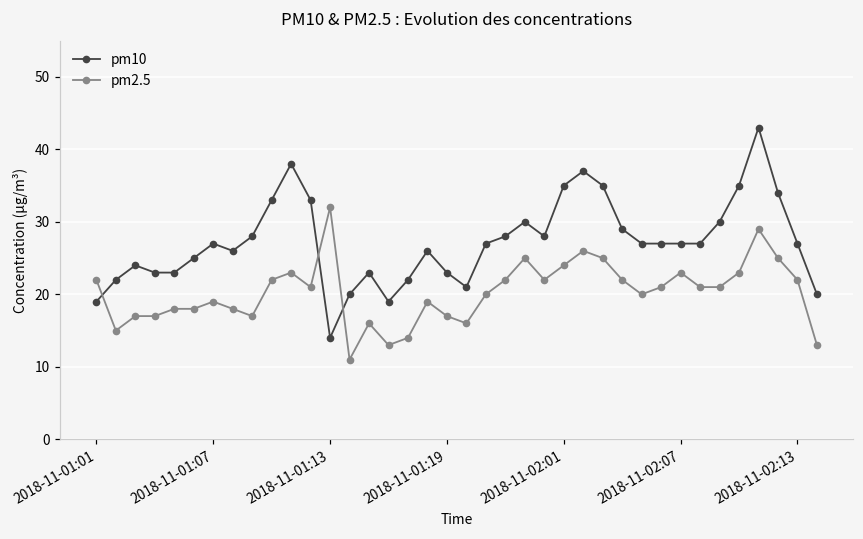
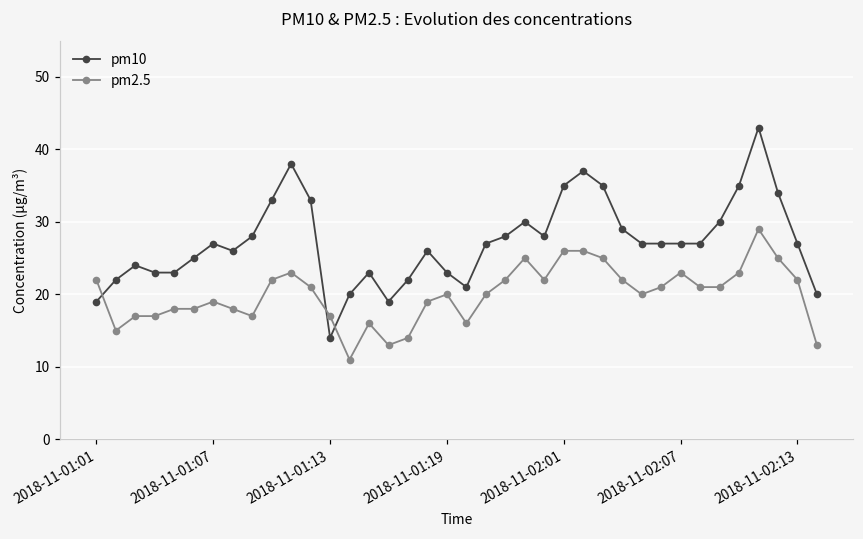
  {
    "pm10": {
      "2018-11-01:01": 19,
      "2018-11-01:07": 27,
      "2018-11-01:13": 14,
      "2018-11-01:19": 23,
      "2018-11-02:01": 35,
      "2018-11-02:07": 27,
      "2018-11-02:13": 27
    },
    "pm2.5": {
      "2018-11-01:01": 22,
      "2018-11-01:07": 19,
-     "2018-11-01:13": 32,
-     "2018-11-01:19": 17,
-     "2018-11-02:01": 24,
+     "2018-11-01:13": 17,
+     "2018-11-01:19": 20,
+     "2018-11-02:01": 26,
      "2018-11-02:07": 23,
      "2018-11-02:13": 22
    }
  }
